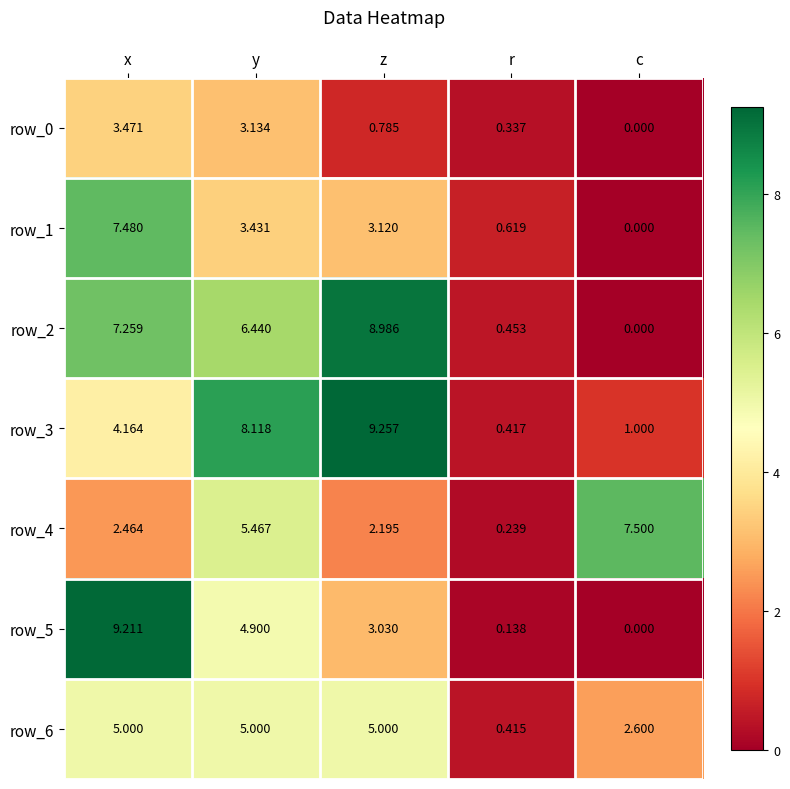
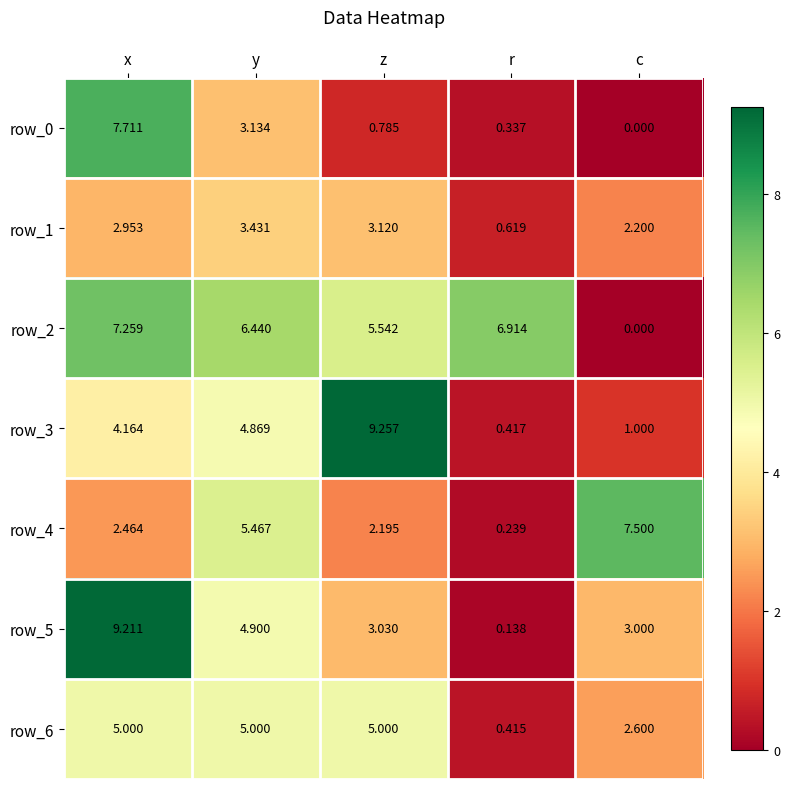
  {
    "row_0": {
-     "x": 3.471,
+     "x": 7.711,
      "y": 3.134,
      "z": 0.785,
      "r": 0.337,
      "c": 0.000
    },
    "row_1": {
-     "x": 7.480,
+     "x": 2.953,
      "y": 3.431,
      "z": 3.120,
      "r": 0.619,
-     "c": 0.000
+     "c": 2.200
    },
    "row_2": {
      "x": 7.259,
      "y": 6.440,
-     "z": 8.986,
-     "r": 0.453,
+     "z": 5.542,
+     "r": 6.914,
      "c": 0.000
    },
    "row_3": {
      "x": 4.164,
-     "y": 8.118,
+     "y": 4.869,
      "z": 9.257,
      "r": 0.417,
      "c": 1.000
    },
    "row_4": {
      "x": 2.464,
      "y": 5.467,
      "z": 2.195,
      "r": 0.239,
      "c": 7.500
    },
    "row_5": {
      "x": 9.211,
      "y": 4.900,
      "z": 3.030,
      "r": 0.138,
-     "c": 0.000
+     "c": 3.000
    },
    "row_6": {
      "x": 5.000,
      "y": 5.000,
      "z": 5.000,
      "r": 0.415,
      "c": 2.600
    }
  }
